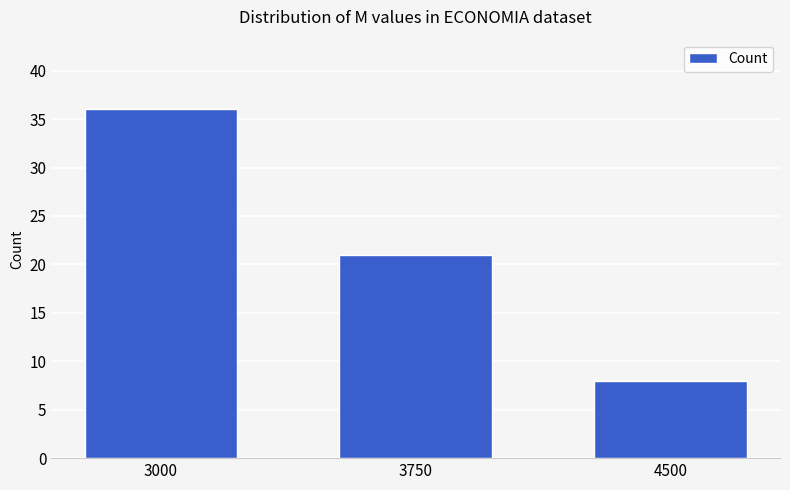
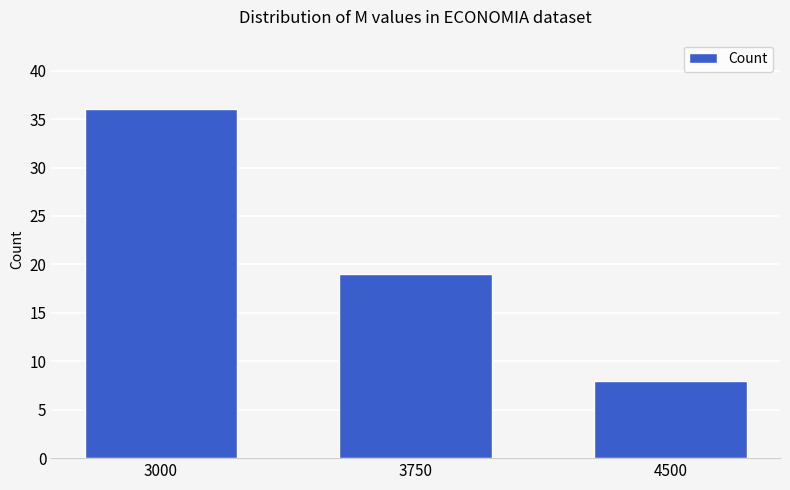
  {
    "3000": 36,
-   "3750": 21,
+   "3750": 19,
    "4500": 8
  }
